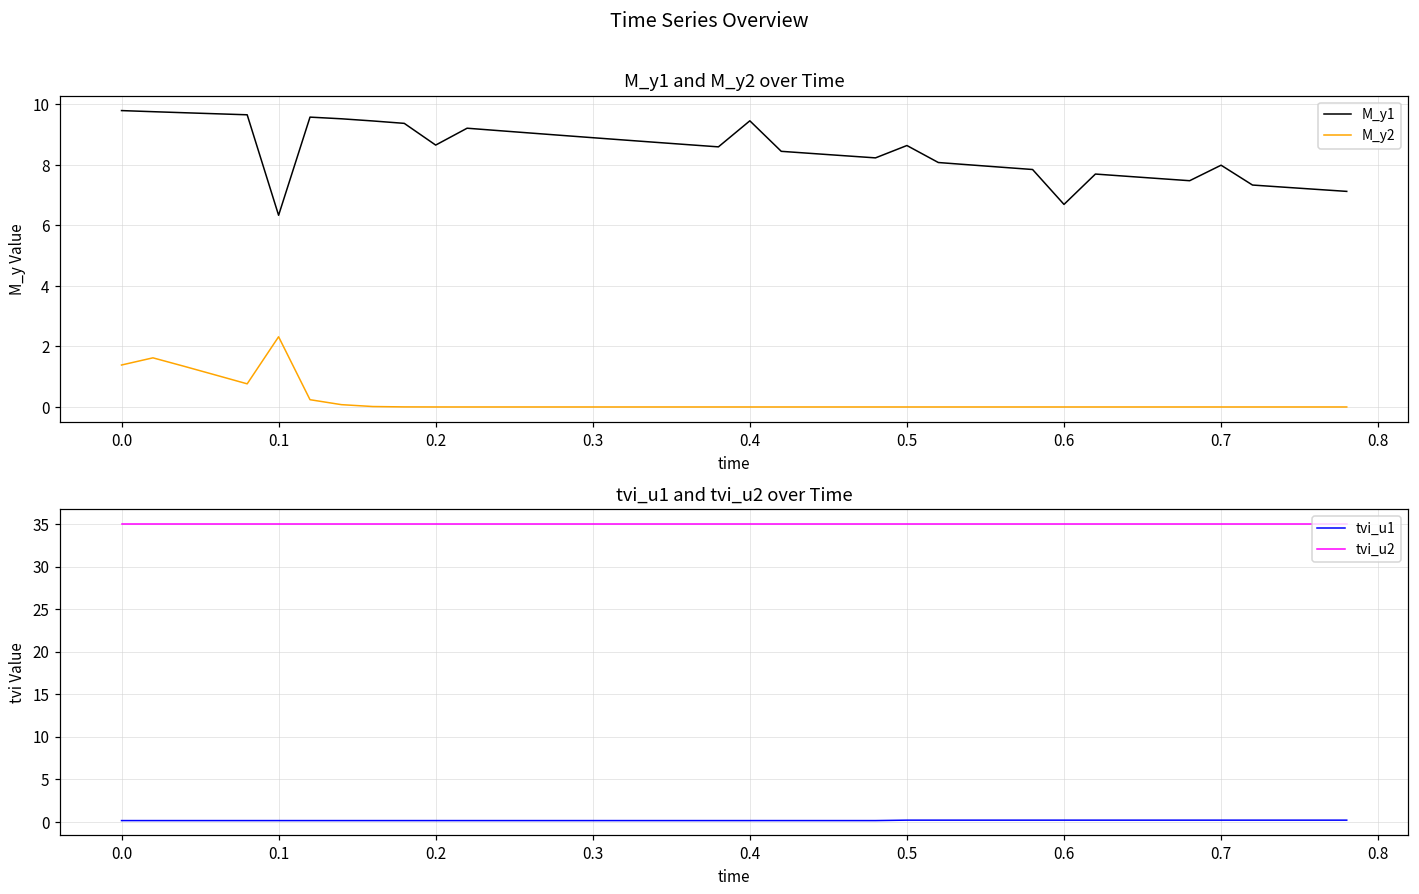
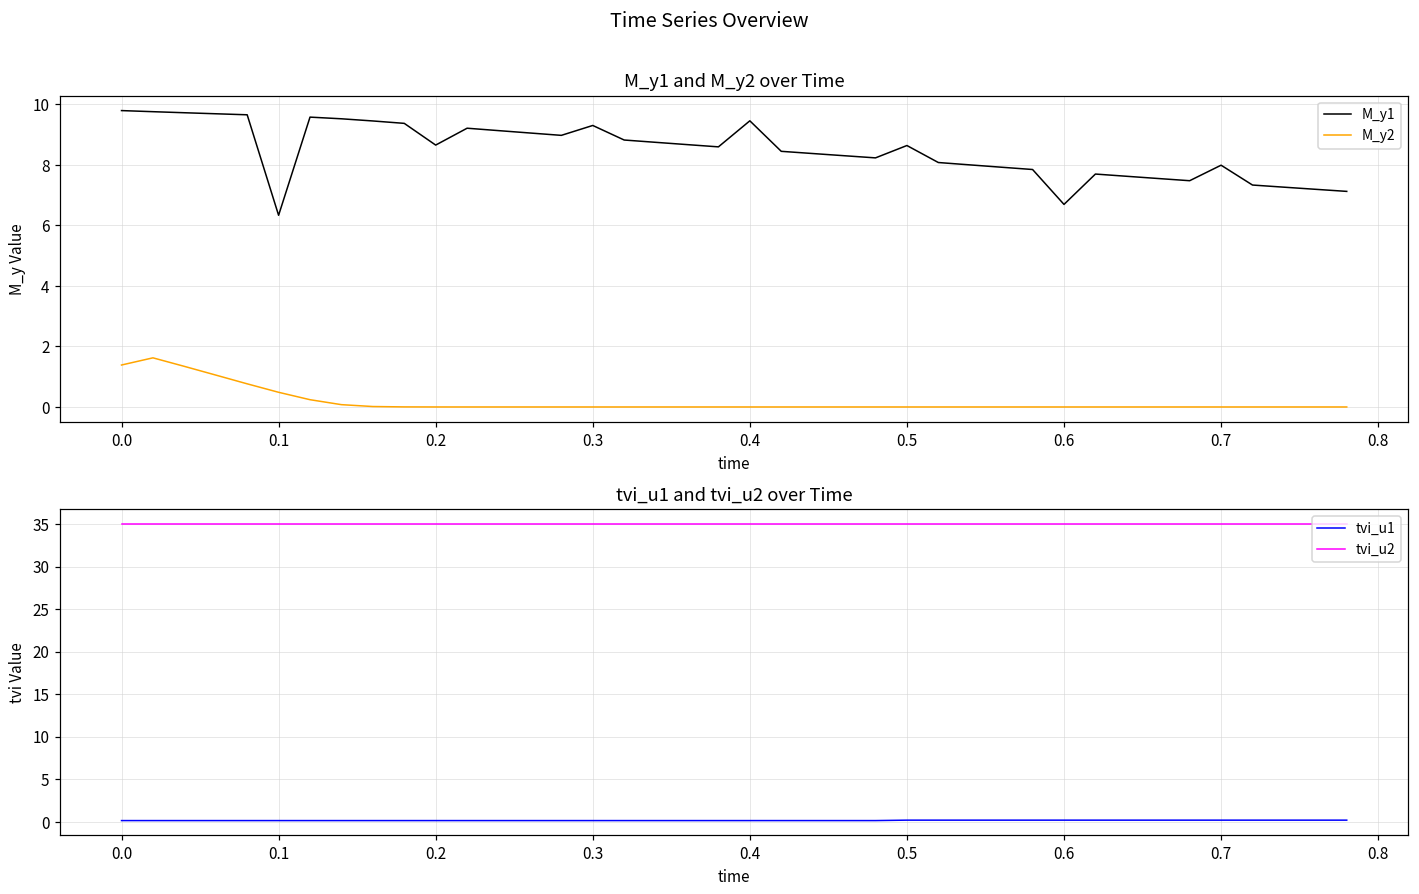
  {
    "M_y1 and M_y2 over Time": {
      "M_y1": {
        "0.0": 9.8,
        "0.1": 6.3,
        "0.2": 8.7,
-       "0.3": 8.9,
+       "0.3": 9.3,
        "0.4": 9.5,
        "0.5": 8.6,
        "0.6": 6.7,
        "0.7": 8.0
      },
      "M_y2": {
        "0.0": 1.4,
-       "0.1": 2.3,
+       "0.1": 0.5,
        "0.2": 0.0,
        "0.3": 0.0,
        "0.4": 0.0,
        "0.5": 0.0,
        "0.6": 0.0,
        "0.7": 0.0
      }
    },
    "tvi_u1 and tvi_u2 over Time": {
      "tvi_u1": {
        "0.0": 0,
        "0.1": 0,
        "0.2": 0,
        "0.3": 0,
        "0.4": 0,
        "0.5": 0,
        "0.6": 0,
        "0.7": 0
      },
      "tvi_u2": {
        "0.0": 35,
        "0.1": 35,
        "0.2": 35,
        "0.3": 35,
        "0.4": 35,
        "0.5": 35,
        "0.6": 35,
        "0.7": 35
      }
    }
  }
